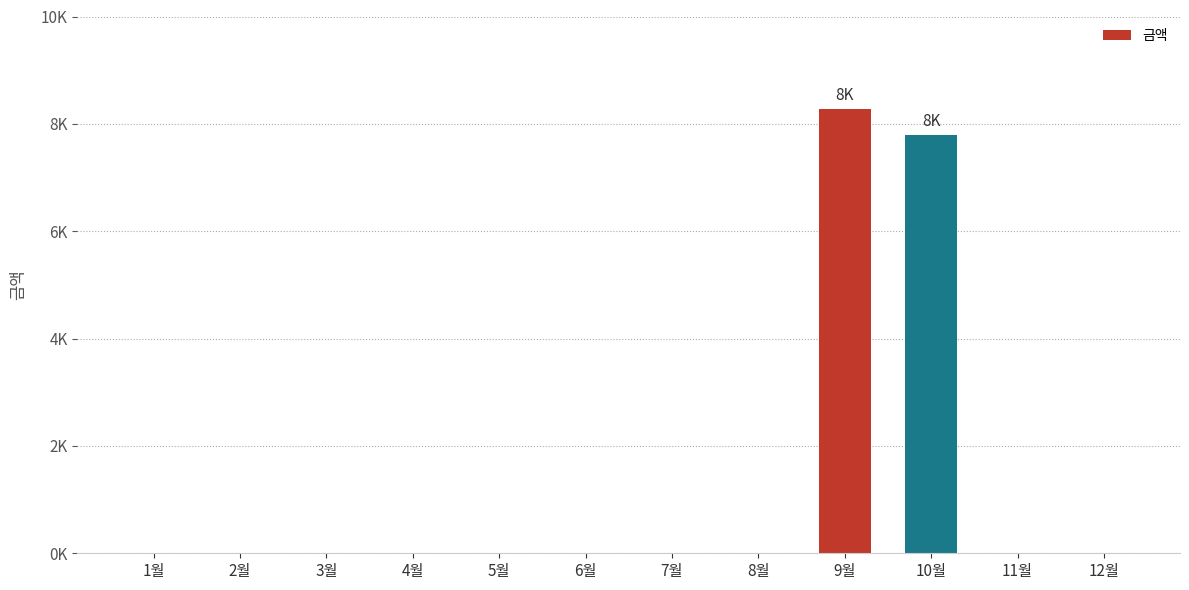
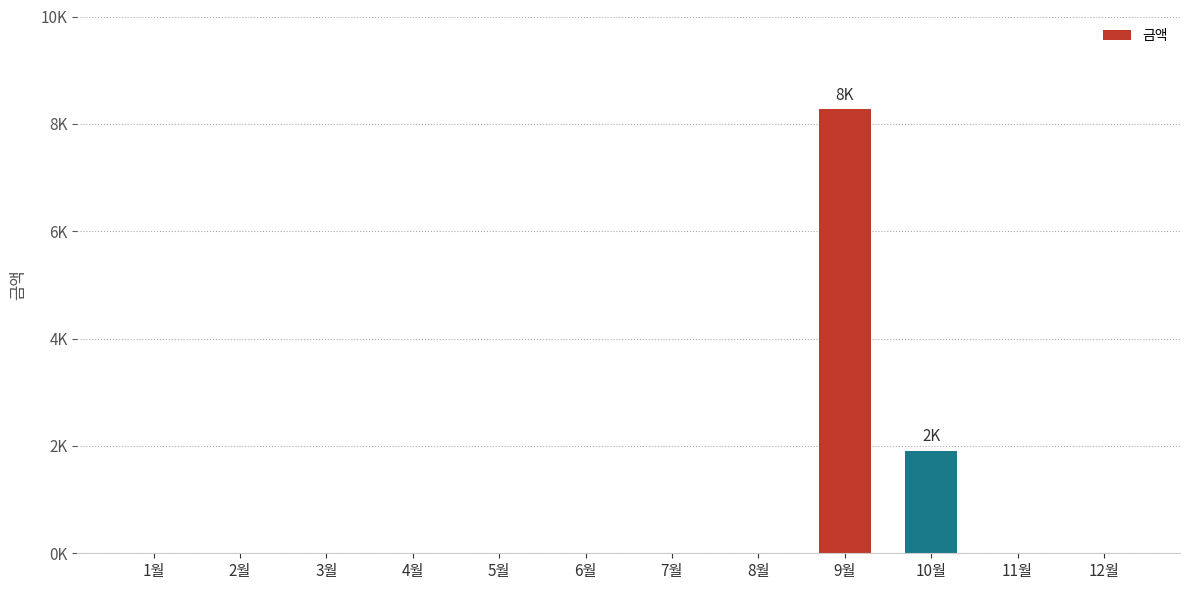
  {
    "9월": "8K",
-   "10월": "8K"
+   "10월": "2K"
  }
